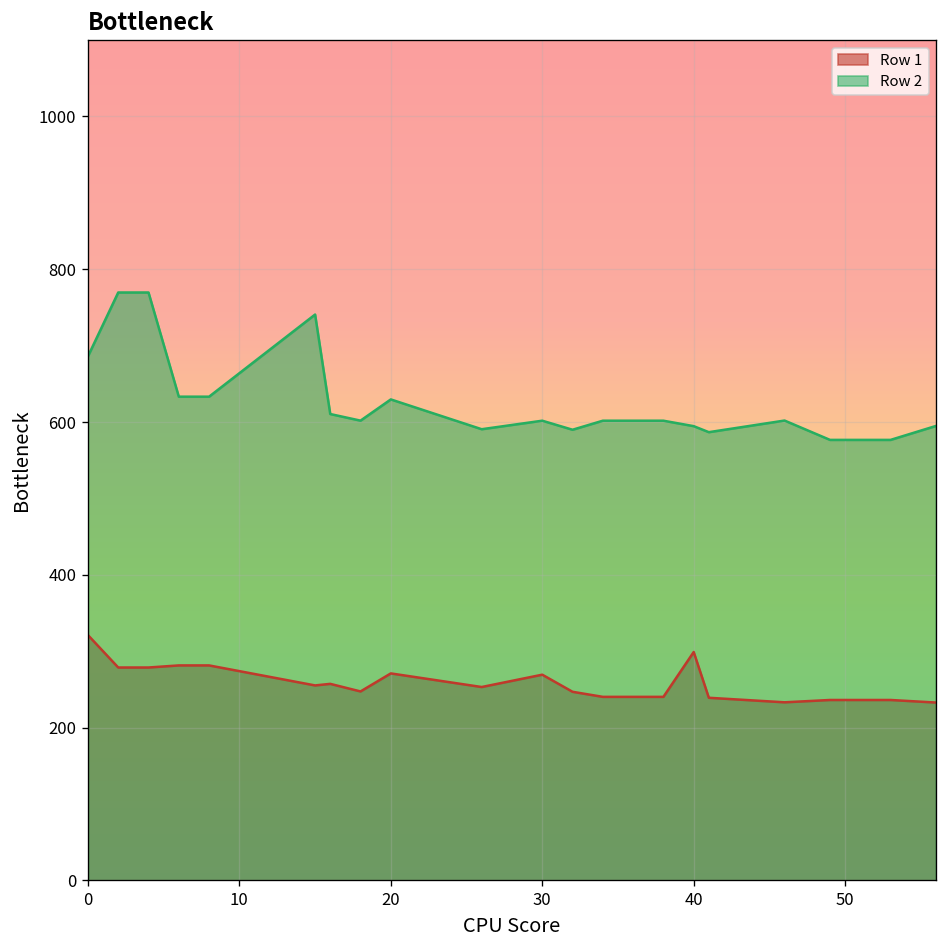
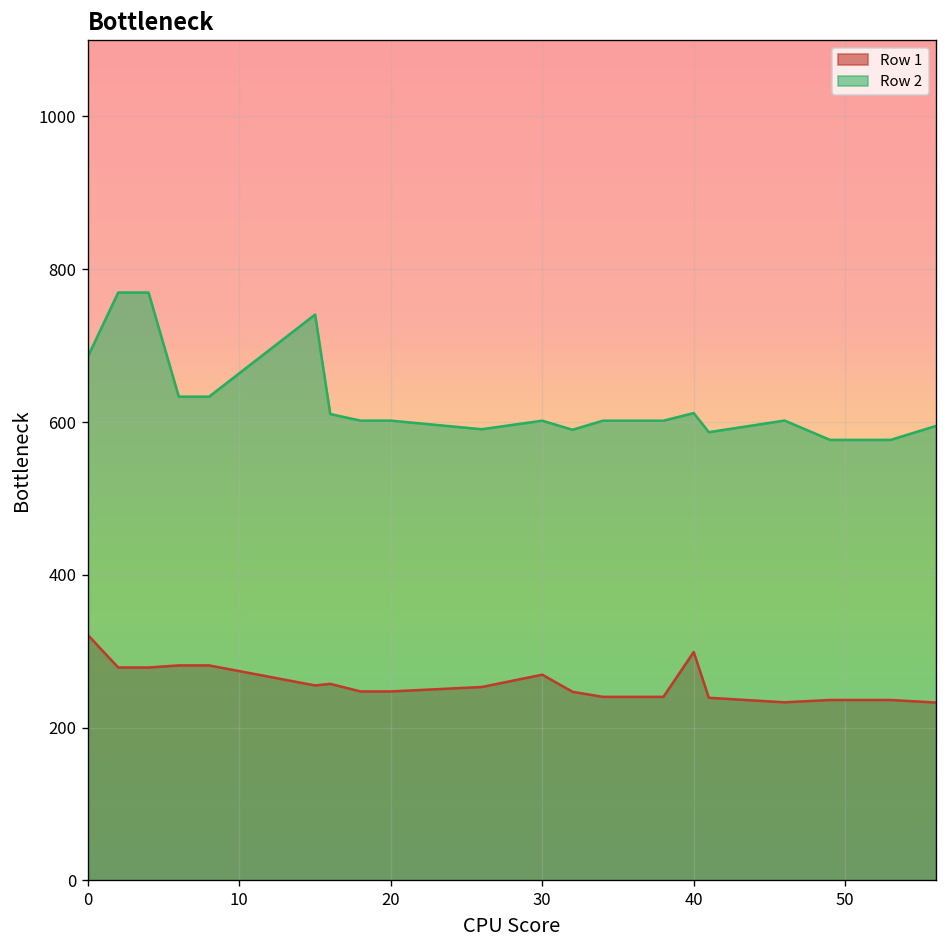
  {
    "Row 1": {
      "0": 320,
-     "20": 270,
+     "20": 250,
      "30": 270,
      "40": 300
    },
    "Row 2": {
      "0": 690,
-     "20": 630,
+     "20": 600,
      "30": 600,
-     "40": 590
+     "40": 610
    }
  }
